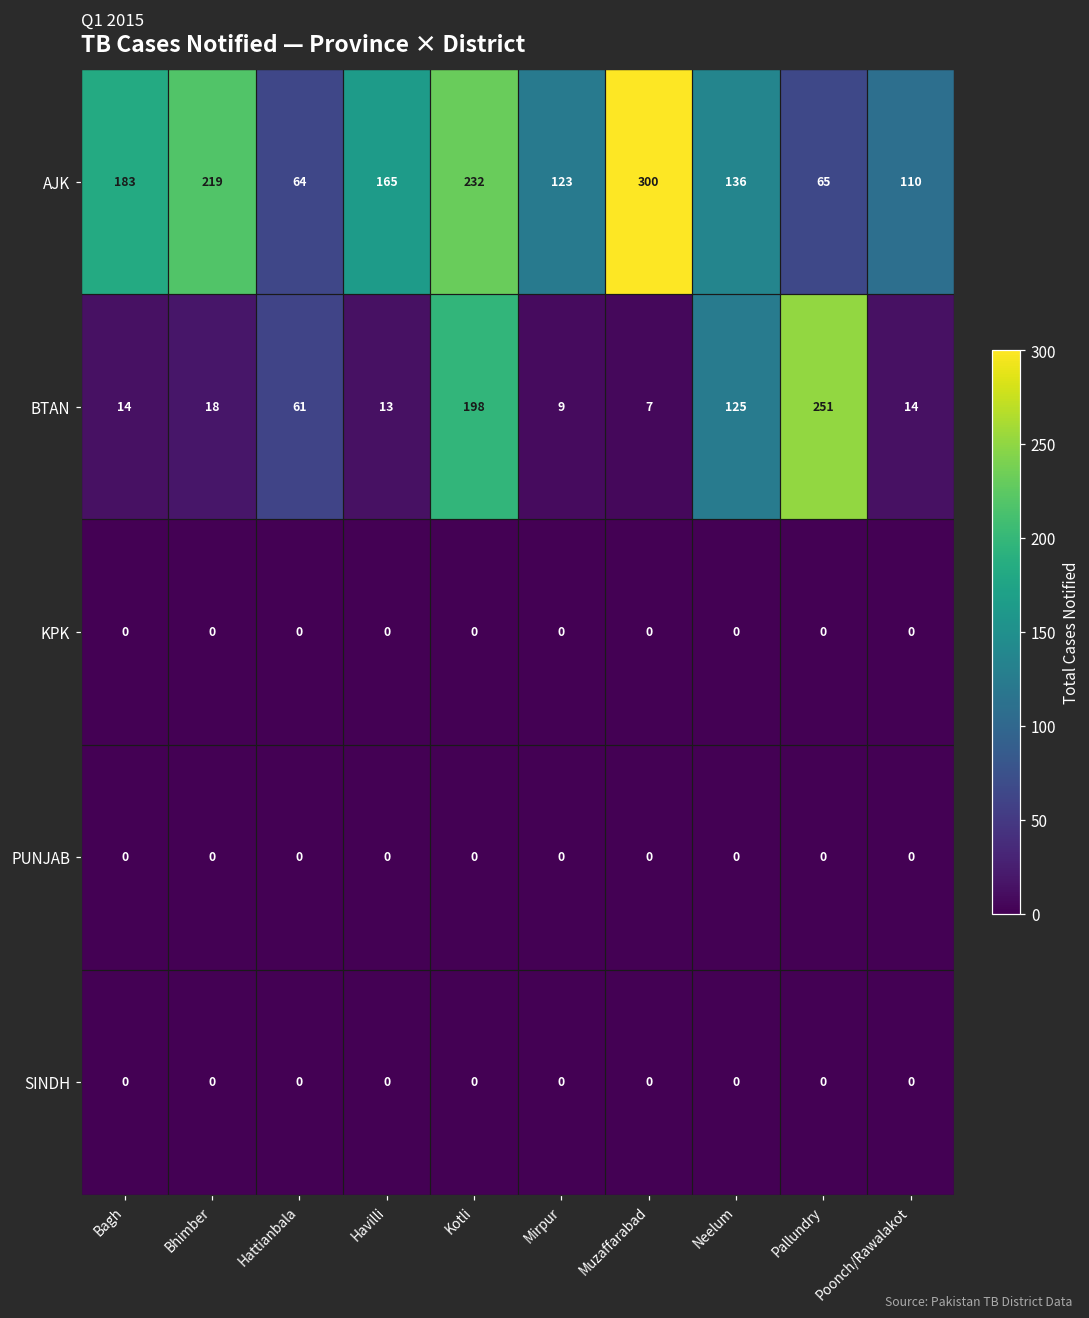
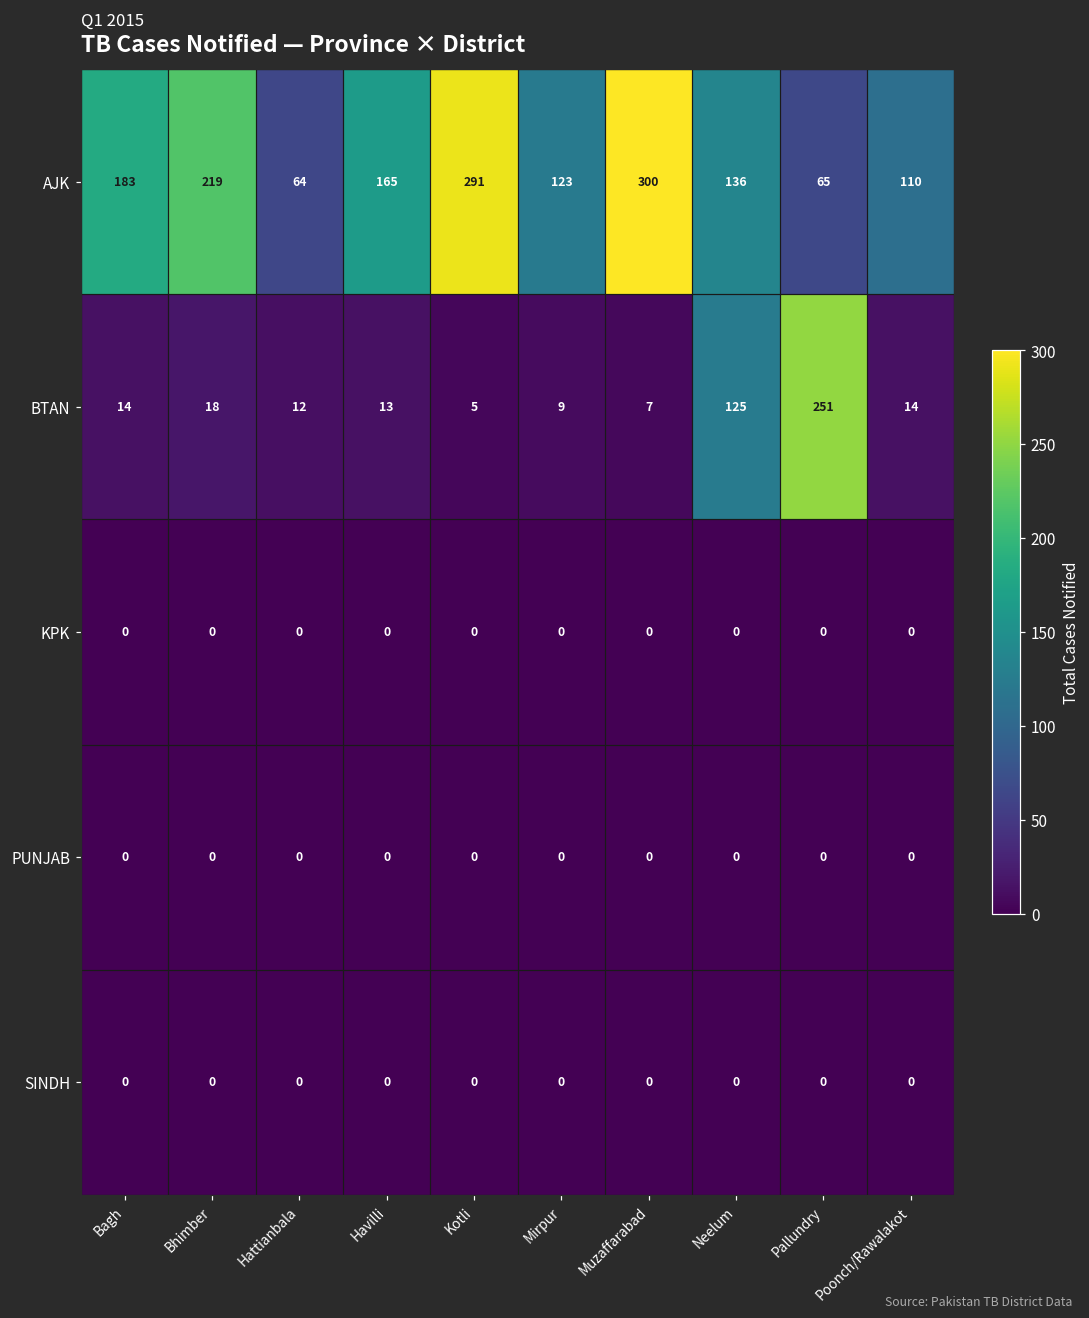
  {
    "AJK": {
      "Bagh": 183,
      "Bhimber": 219,
      "Hattianbala": 64,
      "Havilli": 165,
-     "Kotli": 232,
+     "Kotli": 291,
      "Mirpur": 123,
      "Muzaffarabad": 300,
      "Neelum": 136,
      "Pallundry": 65,
      "Poonch/Rawalakot": 110
    },
    "BTAN": {
      "Bagh": 14,
      "Bhimber": 18,
-     "Hattianbala": 61,
+     "Hattianbala": 12,
      "Havilli": 13,
-     "Kotli": 198,
+     "Kotli": 5,
      "Mirpur": 9,
      "Muzaffarabad": 7,
      "Neelum": 125,
      "Pallundry": 251,
      "Poonch/Rawalakot": 14
    },
    "KPK": {
      "Bagh": 0,
      "Bhimber": 0,
      "Hattianbala": 0,
      "Havilli": 0,
      "Kotli": 0,
      "Mirpur": 0,
      "Muzaffarabad": 0,
      "Neelum": 0,
      "Pallundry": 0,
      "Poonch/Rawalakot": 0
    },
    "PUNJAB": {
      "Bagh": 0,
      "Bhimber": 0,
      "Hattianbala": 0,
      "Havilli": 0,
      "Kotli": 0,
      "Mirpur": 0,
      "Muzaffarabad": 0,
      "Neelum": 0,
      "Pallundry": 0,
      "Poonch/Rawalakot": 0
    },
    "SINDH": {
      "Bagh": 0,
      "Bhimber": 0,
      "Hattianbala": 0,
      "Havilli": 0,
      "Kotli": 0,
      "Mirpur": 0,
      "Muzaffarabad": 0,
      "Neelum": 0,
      "Pallundry": 0,
      "Poonch/Rawalakot": 0
    }
  }
